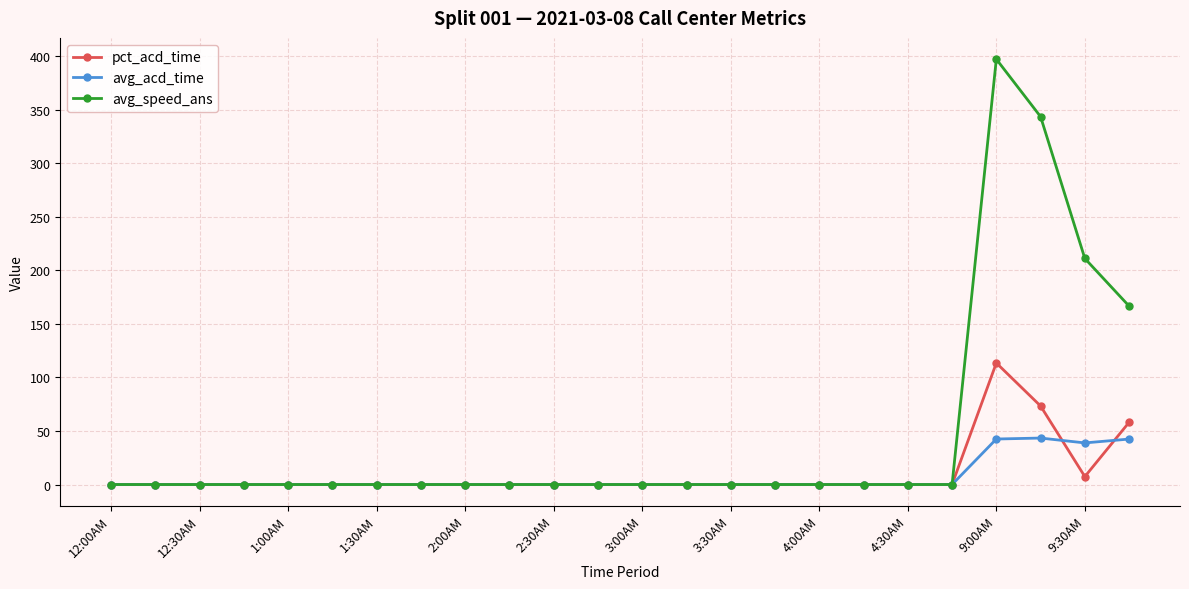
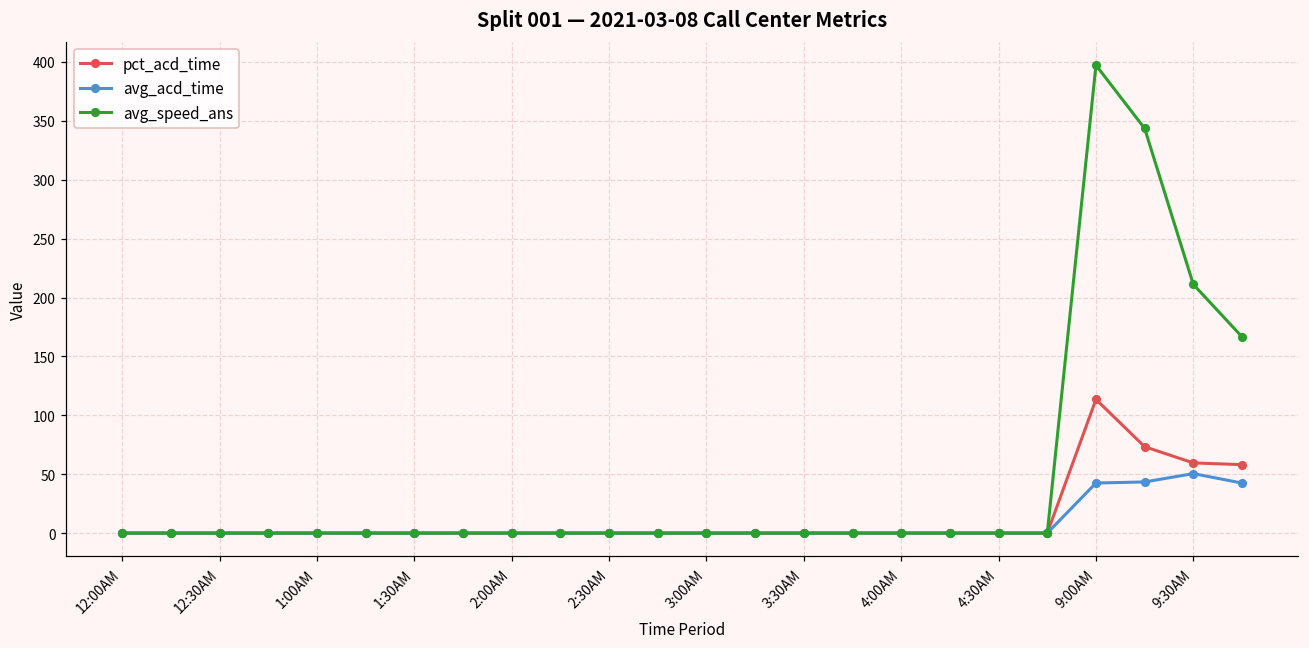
  {
    "pct_acd_time": {
      "9:00AM": 114,
-     "9:30AM": 7
+     "9:30AM": 60
    },
    "avg_acd_time": {
      "9:00AM": 43,
-     "9:30AM": 39
+     "9:30AM": 51
    },
    "avg_speed_ans": {
      "9:00AM": 397,
      "9:30AM": 211
    }
  }
